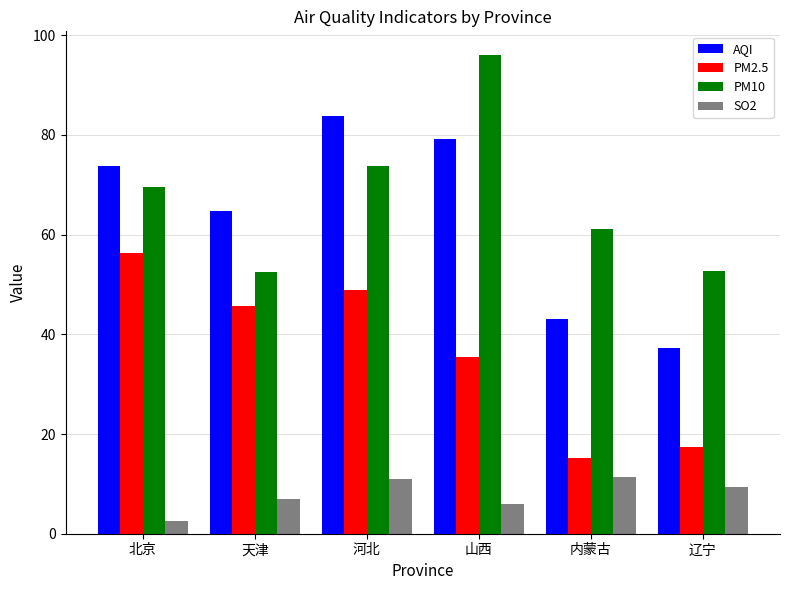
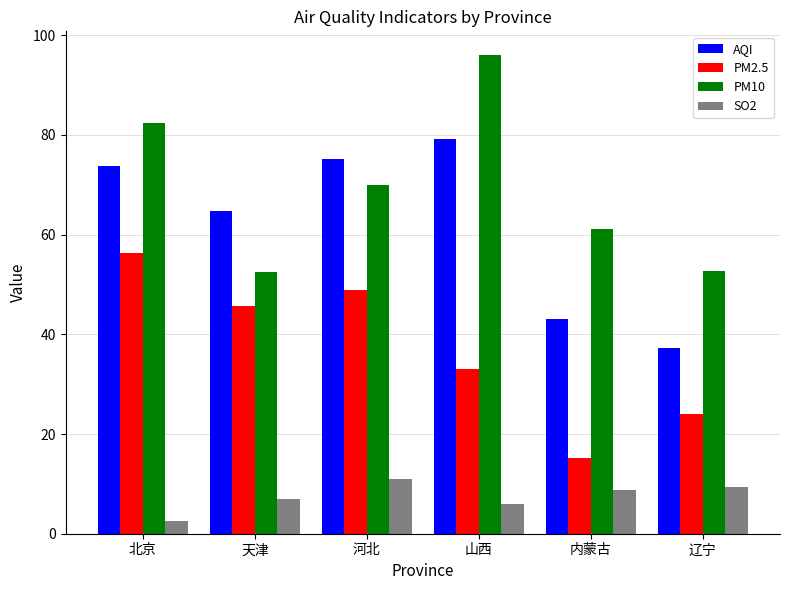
  {
    "AQI": {
      "北京": 74,
      "天津": 65,
-     "河北": 84,
+     "河北": 75,
      "山西": 79,
      "内蒙古": 43,
      "辽宁": 37
    },
    "PM2.5": {
      "北京": 56,
      "天津": 46,
      "河北": 49,
-     "山西": 35,
+     "山西": 33,
      "内蒙古": 15,
-     "辽宁": 17
+     "辽宁": 24
    },
    "PM10": {
-     "北京": 70,
+     "北京": 82,
      "天津": 52,
-     "河北": 74,
+     "河北": 70,
      "山西": 96,
      "内蒙古": 61,
      "辽宁": 53
    },
    "SO2": {
      "北京": 2,
      "天津": 7,
      "河北": 11,
      "山西": 6,
-     "内蒙古": 11,
+     "内蒙古": 9,
      "辽宁": 9
    }
  }
